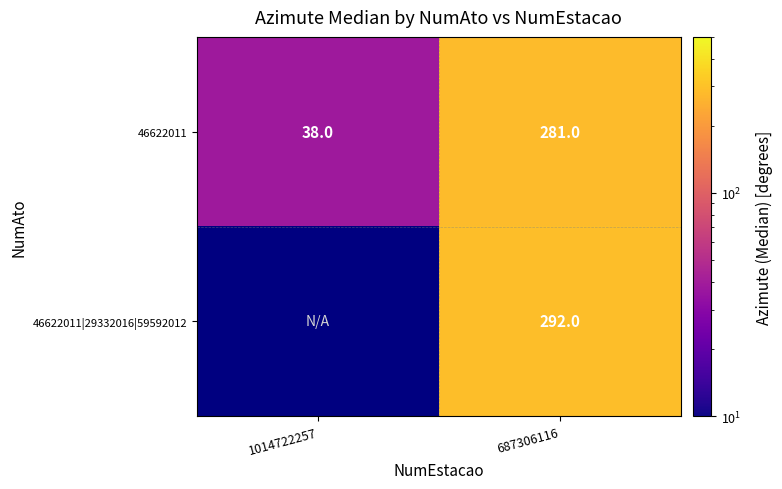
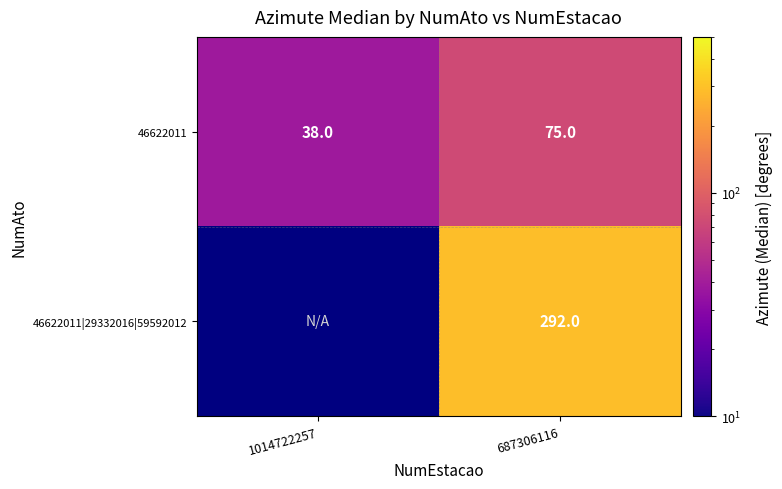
  {
    "46622011": {
      "1014722257": 38.0,
-     "687306116": 281.0
+     "687306116": 75.0
    },
    "46622011|29332016|59592012": {
      "687306116": 292.0
    }
  }
